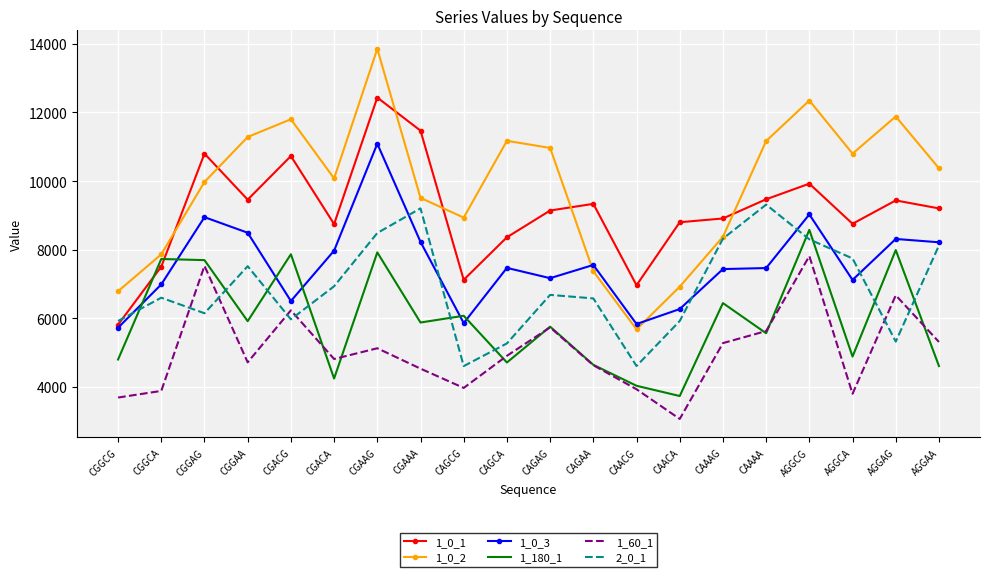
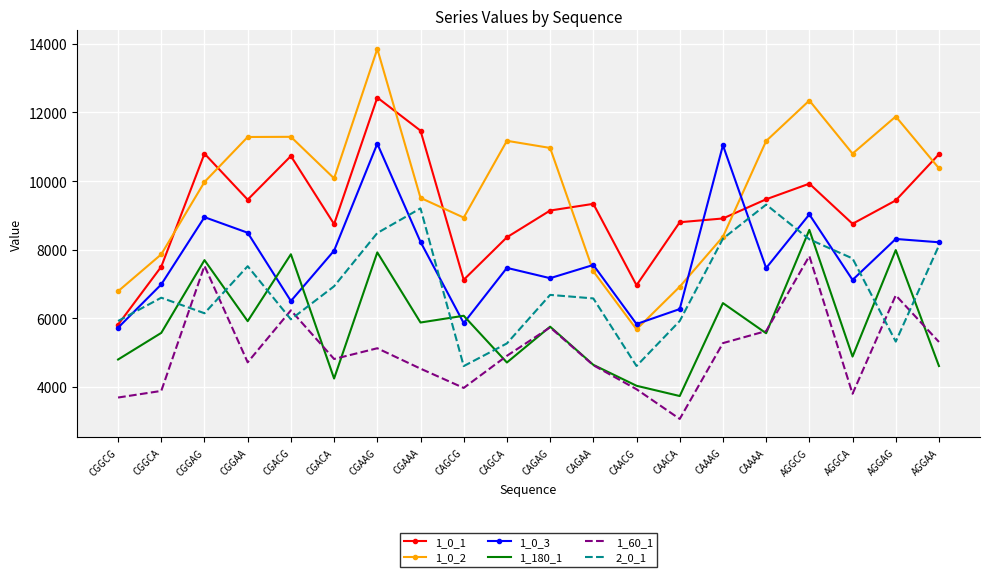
  {
    "1_0_1": {
      "CGGCG": 5800,
      "CGGCA": 7500,
      "CGGAG": 10800,
      "CGGAA": 9500,
      "CGACG": 10700,
      "CGACA": 8700,
      "CGAAG": 12400,
      "CGAAA": 11500,
      "CAGCG": 7100,
      "CAGCA": 8400,
      "CAGAG": 9100,
      "CAGAA": 9300,
      "CAACG": 7000,
      "CAACA": 8800,
      "CAAAG": 8900,
      "CAAAA": 9500,
      "AGGCG": 9900,
      "AGGCA": 8800,
      "AGGAG": 9400,
-     "AGGAA": 9200
+     "AGGAA": 10800
    },
    "1_0_2": {
      "CGGCG": 6800,
      "CGGCA": 7900,
      "CGGAG": 10000,
      "CGGAA": 11300,
-     "CGACG": 11800,
+     "CGACG": 11300,
      "CGACA": 10100,
      "CGAAG": 13900,
      "CGAAA": 9500,
      "CAGCG": 8900,
      "CAGCA": 11200,
      "CAGAG": 11000,
      "CAGAA": 7400,
      "CAACG": 5700,
      "CAACA": 6900,
      "CAAAA": 11200,
      "AGGCG": 12300,
      "AGGCA": 10800,
      "AGGAG": 11900,
      "AGGAA": 10400
    },
    "1_0_3": {
      "CGGCG": 5700,
      "CGGCA": 7000,
      "CGGAG": 9000,
      "CGGAA": 8500,
      "CGACG": 6500,
      "CGACA": 8000,
      "CGAAG": 11100,
      "CGAAA": 8200,
      "CAGCG": 5900,
      "CAGCA": 7500,
      "CAGAG": 7200,
      "CAGAA": 7600,
      "CAACG": 5800,
      "CAACA": 6300,
-     "CAAAG": 7400,
+     "CAAAG": 11000,
      "CAAAA": 7500,
      "AGGCG": 9000,
      "AGGCA": 7100,
      "AGGAG": 8300,
      "AGGAA": 8200
    },
    "1_180_1": {
      "CGGCG": 4800,
-     "CGGCA": 7700,
+     "CGGCA": 5600,
      "CGGAG": 7700,
      "CGGAA": 5900,
      "CGACG": 7900,
      "CGACA": 4200,
      "CGAAG": 7900,
      "CGAAA": 5900,
      "CAGCG": 6100,
      "CAGCA": 4700,
      "CAACG": 4000,
      "CAACA": 3700,
      "CAAAG": 6400,
      "AGGCG": 8600,
      "AGGCA": 4900,
      "AGGAG": 8000,
      "AGGAA": 4600
    },
    "1_60_1": {
      "CGGCG": 3700,
      "CGGCA": 3900,
      "CGGAG": 7500,
      "CGGAA": 4700,
      "CGACG": 6200,
      "CGACA": 4800,
      "CGAAG": 5100,
      "CGAAA": 4500,
      "CAGCG": 4000,
      "CAGCA": 4900,
      "CAACG": 3900,
      "CAACA": 3100,
      "CAAAG": 5300,
      "AGGCG": 7800,
      "AGGCA": 3800,
      "AGGAG": 6700,
      "AGGAA": 5300
    },
    "2_0_1": {
      "CGGCG": 5900,
      "CGGCA": 6600,
      "CGGAG": 6200,
      "CGGAA": 7500,
      "CGACG": 6000,
      "CGACA": 6900,
      "CGAAG": 8500,
      "CGAAA": 9200,
      "CAGCG": 4600,
      "CAGCA": 5300,
      "CAGAG": 6700,
      "CAGAA": 6600,
      "CAACG": 4600,
      "CAACA": 5900,
      "CAAAA": 9300,
      "AGGCG": 8300,
      "AGGCA": 7700,
      "AGGAG": 5300,
      "AGGAA": 8100
    }
  }
